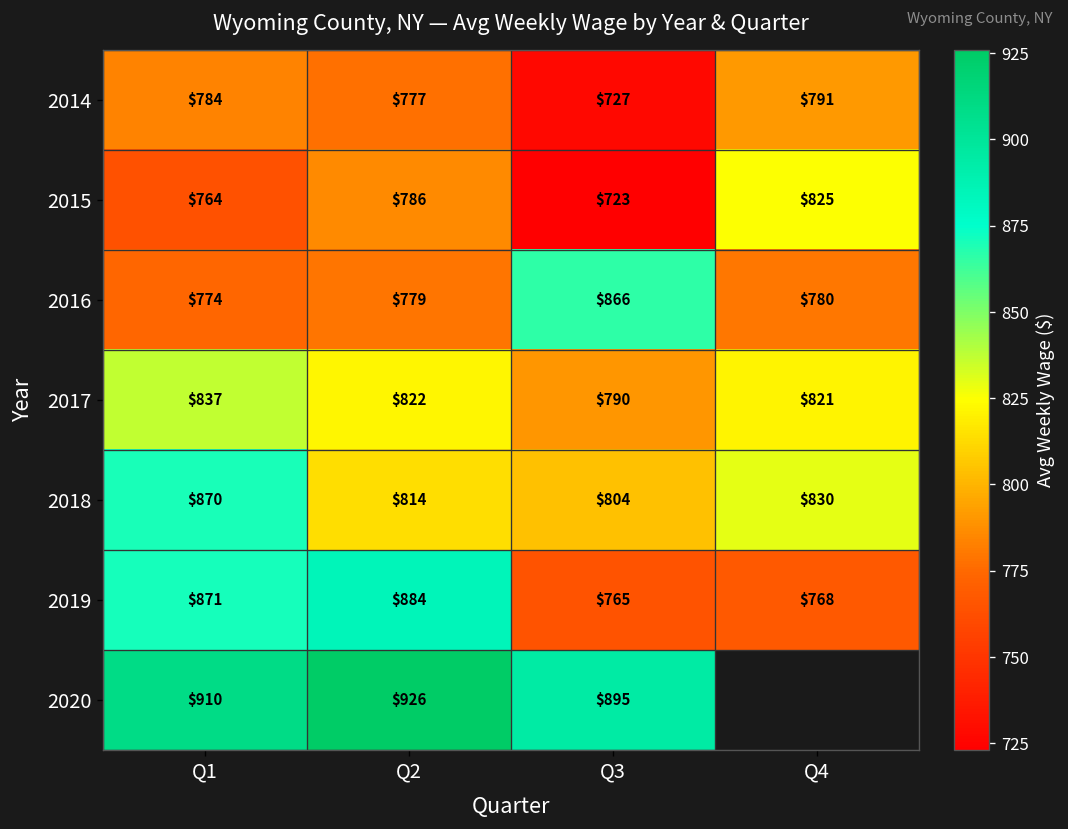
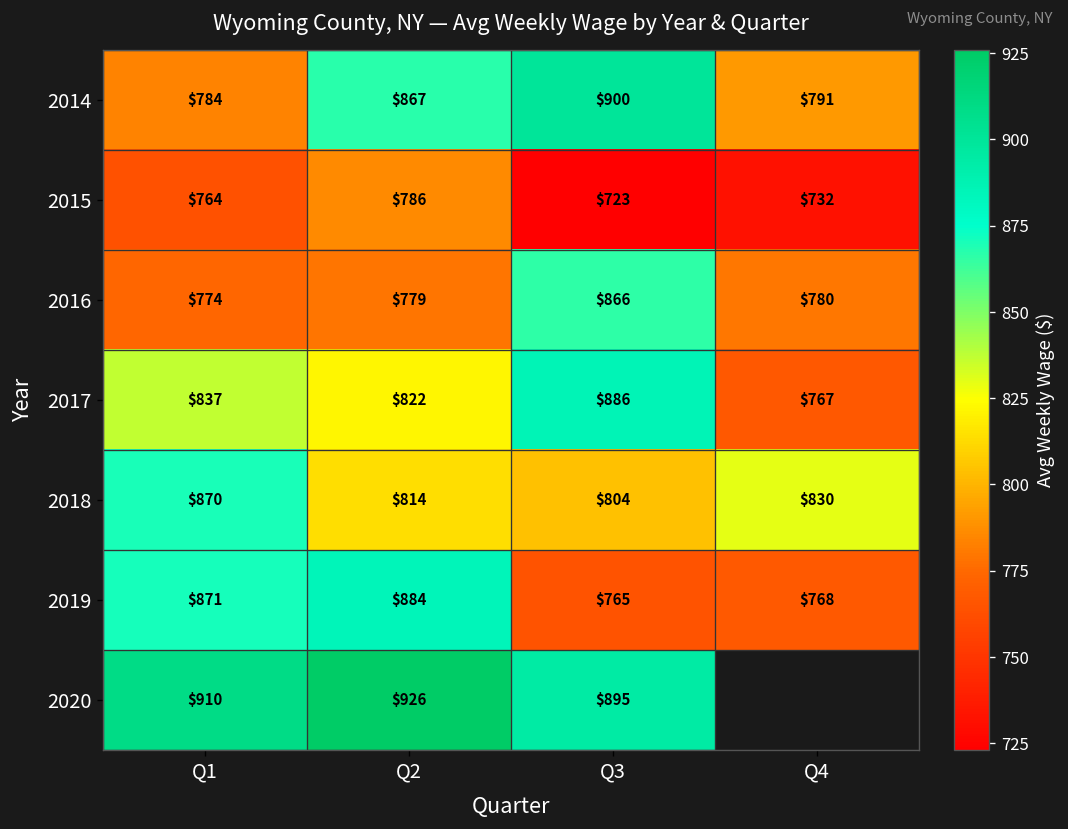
  {
    "2014": {
      "Q1": "$784",
-     "Q2": "$777",
-     "Q3": "$727",
+     "Q2": "$867",
+     "Q3": "$900",
      "Q4": "$791"
    },
    "2015": {
      "Q1": "$764",
      "Q2": "$786",
      "Q3": "$723",
-     "Q4": "$825"
+     "Q4": "$732"
    },
    "2016": {
      "Q1": "$774",
      "Q2": "$779",
      "Q3": "$866",
      "Q4": "$780"
    },
    "2017": {
      "Q1": "$837",
      "Q2": "$822",
-     "Q3": "$790",
-     "Q4": "$821"
+     "Q3": "$886",
+     "Q4": "$767"
    },
    "2018": {
      "Q1": "$870",
      "Q2": "$814",
      "Q3": "$804",
      "Q4": "$830"
    },
    "2019": {
      "Q1": "$871",
      "Q2": "$884",
      "Q3": "$765",
      "Q4": "$768"
    },
    "2020": {
      "Q1": "$910",
      "Q2": "$926",
      "Q3": "$895"
    }
  }
